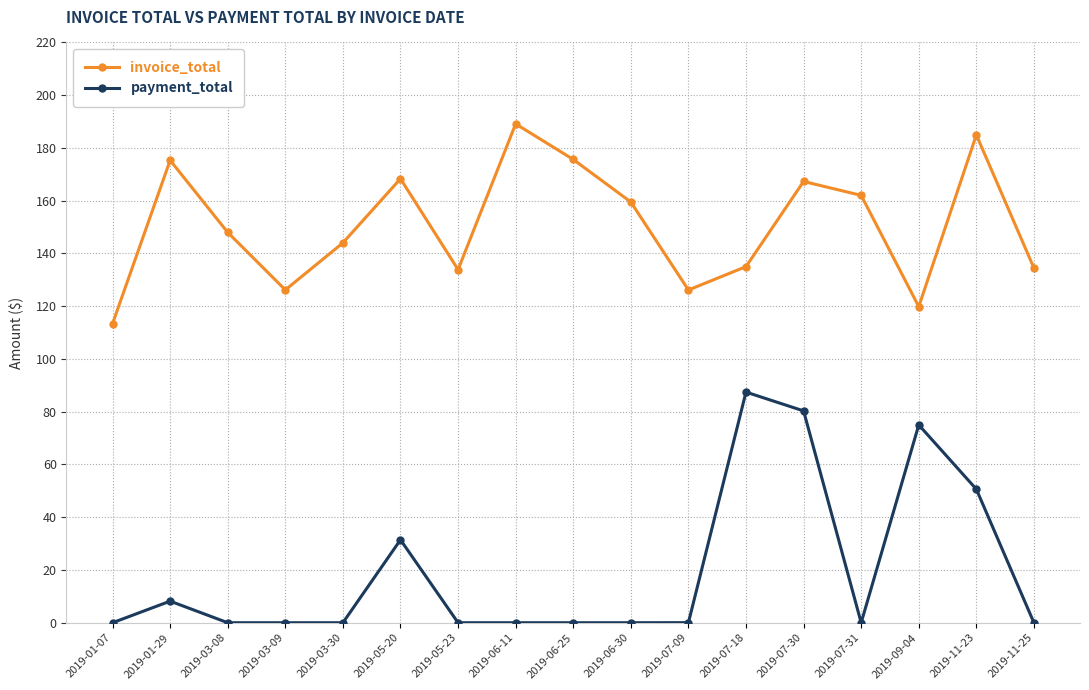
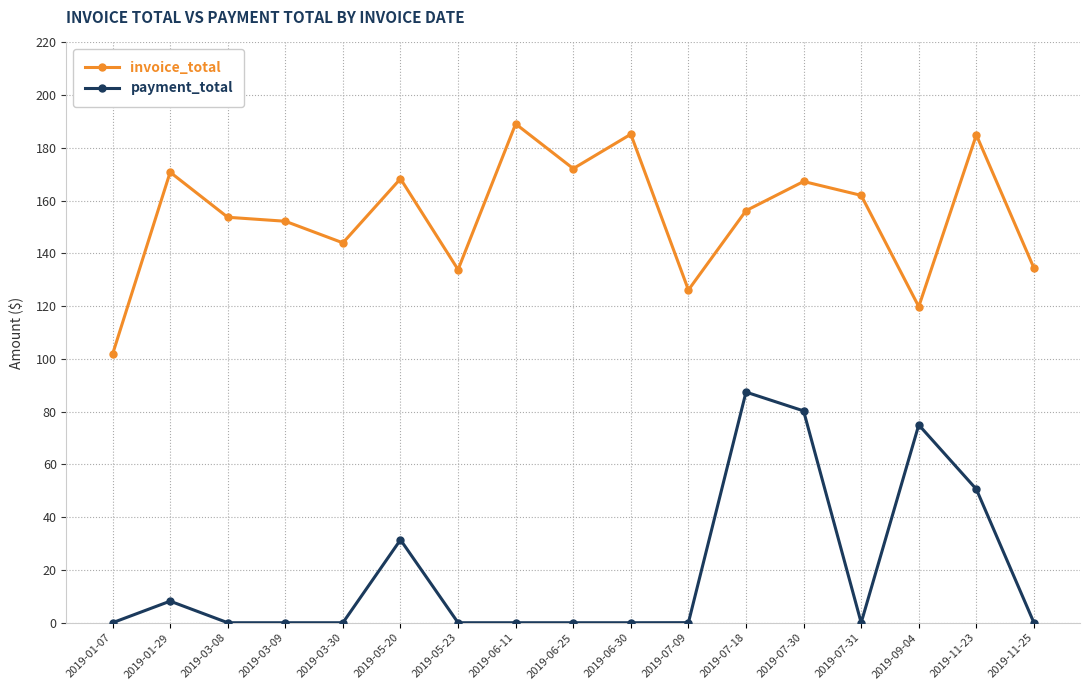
  {
    "invoice_total": {
-     "2019-01-07": 113,
-     "2019-01-29": 175,
-     "2019-03-08": 148,
-     "2019-03-09": 126,
+     "2019-01-07": 102,
+     "2019-01-29": 171,
+     "2019-03-08": 154,
+     "2019-03-09": 152,
      "2019-03-30": 144,
      "2019-05-20": 168,
      "2019-05-23": 134,
      "2019-06-11": 189,
-     "2019-06-25": 176,
-     "2019-06-30": 160,
+     "2019-06-25": 172,
+     "2019-06-30": 185,
      "2019-07-09": 126,
-     "2019-07-18": 135,
+     "2019-07-18": 156,
      "2019-07-30": 167,
      "2019-07-31": 162,
      "2019-09-04": 120,
      "2019-11-23": 185,
      "2019-11-25": 134
    },
    "payment_total": {
      "2019-01-07": 0,
      "2019-01-29": 8,
      "2019-03-08": 0,
      "2019-03-09": 0,
      "2019-03-30": 0,
      "2019-05-20": 31,
      "2019-05-23": 0,
      "2019-06-11": 0,
      "2019-06-25": 0,
      "2019-06-30": 0,
      "2019-07-09": 0,
      "2019-07-18": 87,
      "2019-07-30": 80,
      "2019-07-31": 0,
      "2019-09-04": 75,
      "2019-11-23": 51,
      "2019-11-25": 0
    }
  }
